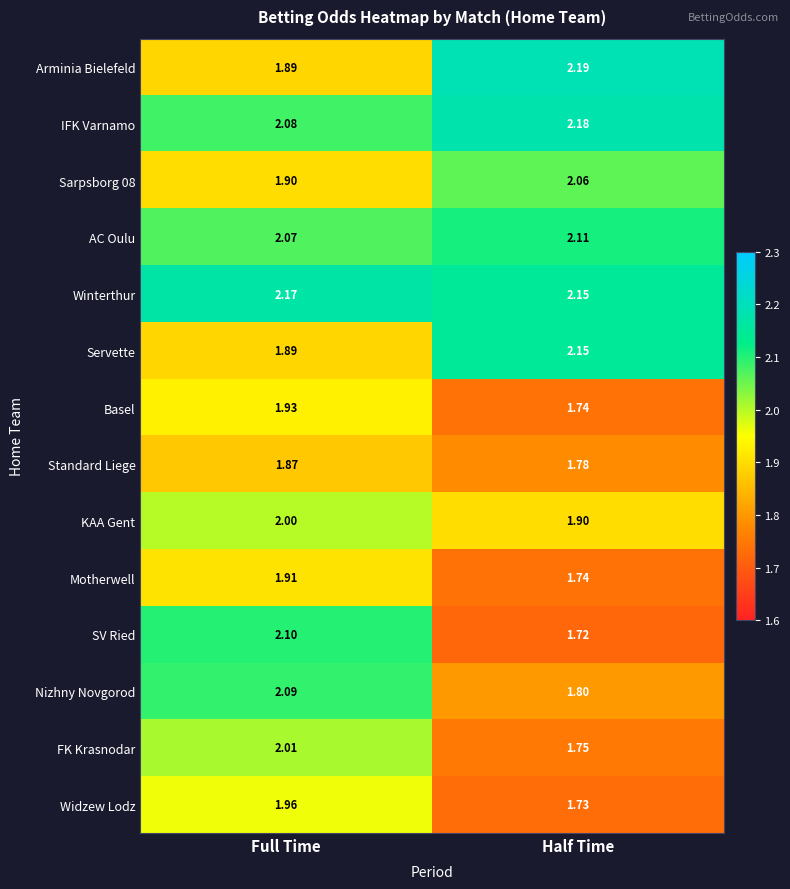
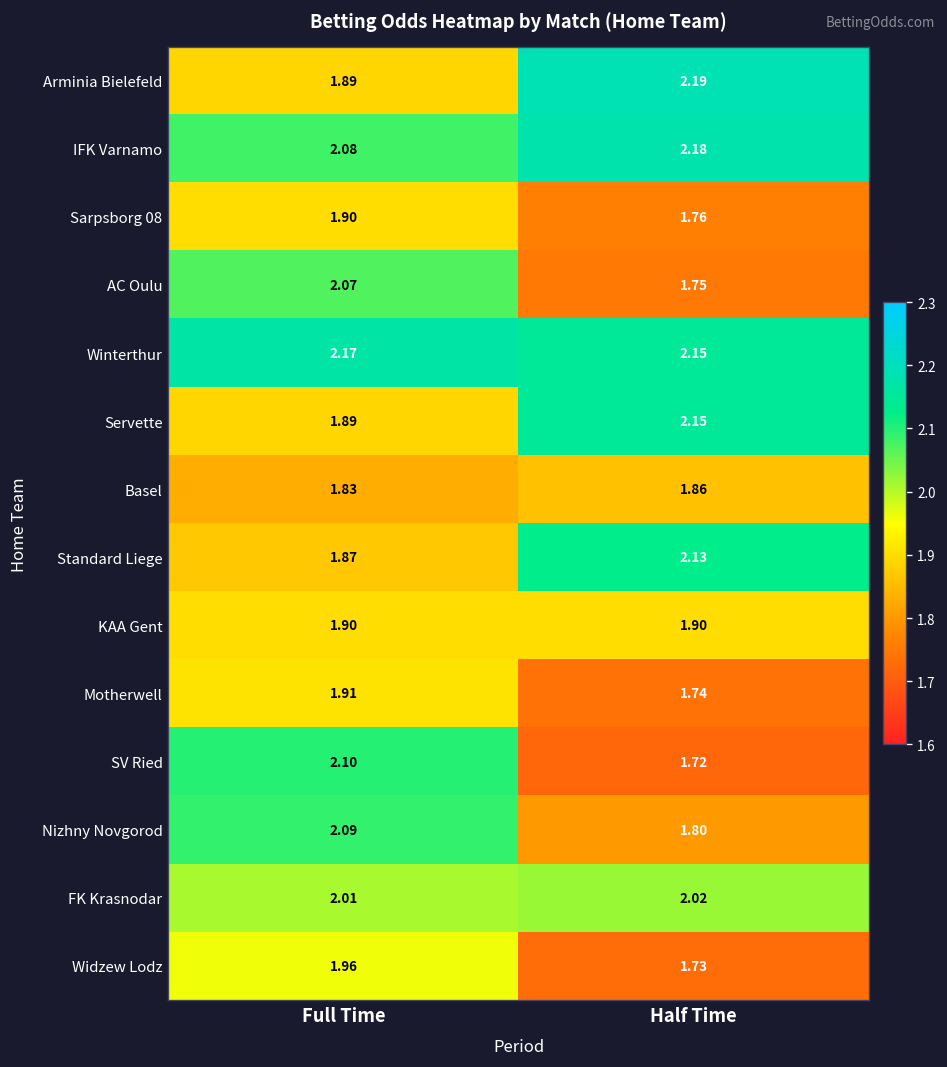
  {
    "Arminia Bielefeld": {
      "Full Time": 1.89,
      "Half Time": 2.19
    },
    "IFK Varnamo": {
      "Full Time": 2.08,
      "Half Time": 2.18
    },
    "Sarpsborg 08": {
      "Full Time": 1.90,
-     "Half Time": 2.06
+     "Half Time": 1.76
    },
    "AC Oulu": {
      "Full Time": 2.07,
-     "Half Time": 2.11
+     "Half Time": 1.75
    },
    "Winterthur": {
      "Full Time": 2.17,
      "Half Time": 2.15
    },
    "Servette": {
      "Full Time": 1.89,
      "Half Time": 2.15
    },
    "Basel": {
-     "Full Time": 1.93,
-     "Half Time": 1.74
+     "Full Time": 1.83,
+     "Half Time": 1.86
    },
    "Standard Liege": {
      "Full Time": 1.87,
-     "Half Time": 1.78
+     "Half Time": 2.13
    },
    "KAA Gent": {
-     "Full Time": 2.00,
+     "Full Time": 1.90,
      "Half Time": 1.90
    },
    "Motherwell": {
      "Full Time": 1.91,
      "Half Time": 1.74
    },
    "SV Ried": {
      "Full Time": 2.10,
      "Half Time": 1.72
    },
    "Nizhny Novgorod": {
      "Full Time": 2.09,
      "Half Time": 1.80
    },
    "FK Krasnodar": {
      "Full Time": 2.01,
-     "Half Time": 1.75
+     "Half Time": 2.02
    },
    "Widzew Lodz": {
      "Full Time": 1.96,
      "Half Time": 1.73
    }
  }
